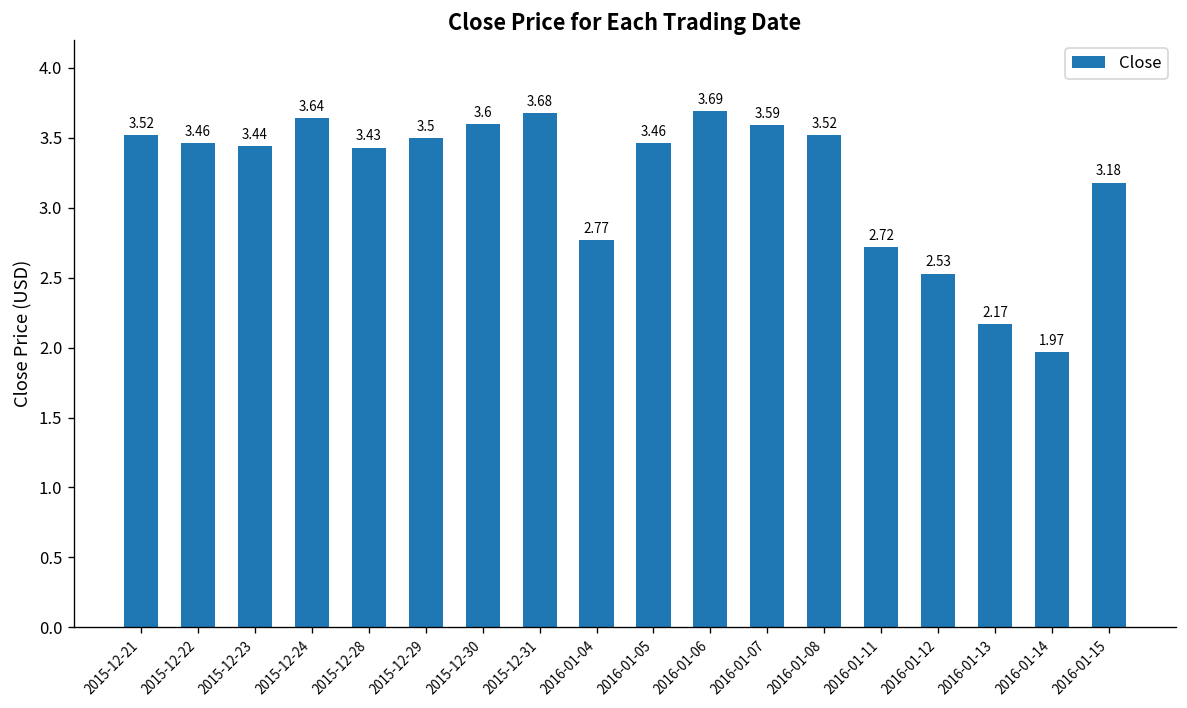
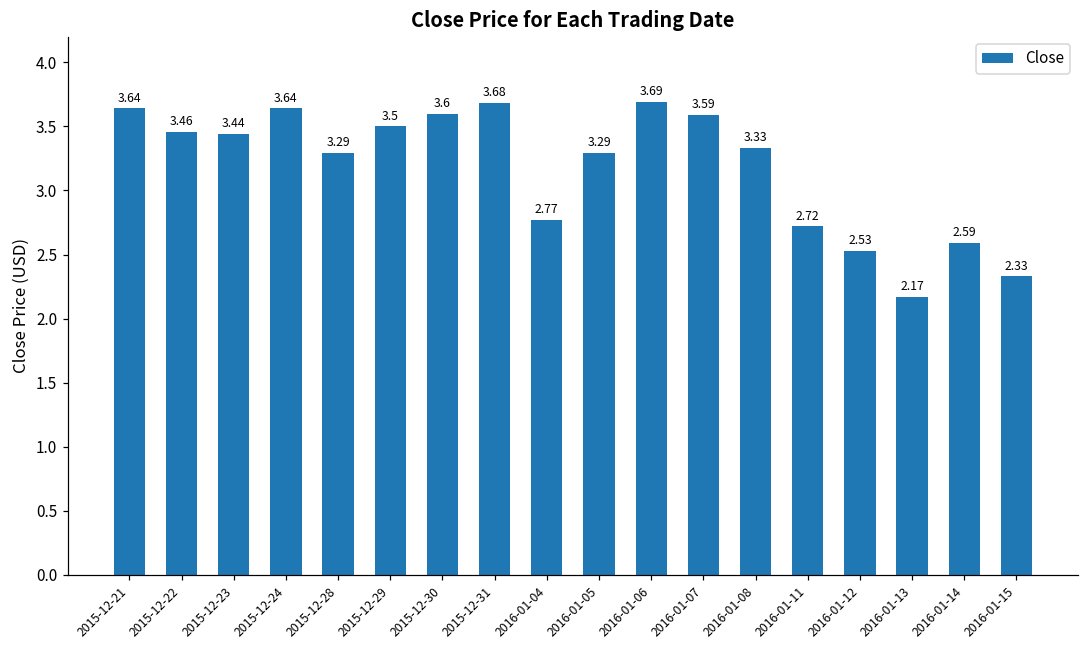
  {
-   "2015-12-21": 3.52,
+   "2015-12-21": 3.64,
    "2015-12-22": 3.46,
    "2015-12-23": 3.44,
    "2015-12-24": 3.64,
-   "2015-12-28": 3.43,
+   "2015-12-28": 3.29,
    "2015-12-29": 3.5,
    "2015-12-30": 3.6,
    "2015-12-31": 3.68,
    "2016-01-04": 2.77,
-   "2016-01-05": 3.46,
+   "2016-01-05": 3.29,
    "2016-01-06": 3.69,
    "2016-01-07": 3.59,
-   "2016-01-08": 3.52,
+   "2016-01-08": 3.33,
    "2016-01-11": 2.72,
    "2016-01-12": 2.53,
    "2016-01-13": 2.17,
-   "2016-01-14": 1.97,
-   "2016-01-15": 3.18
+   "2016-01-14": 2.59,
+   "2016-01-15": 2.33
  }
